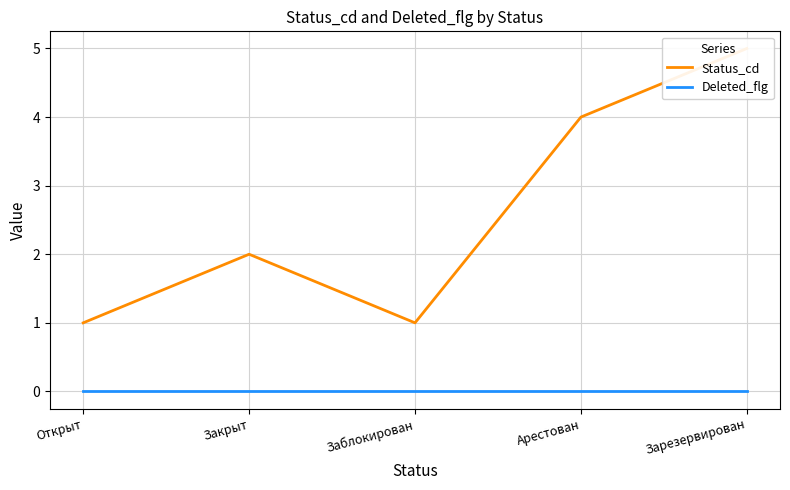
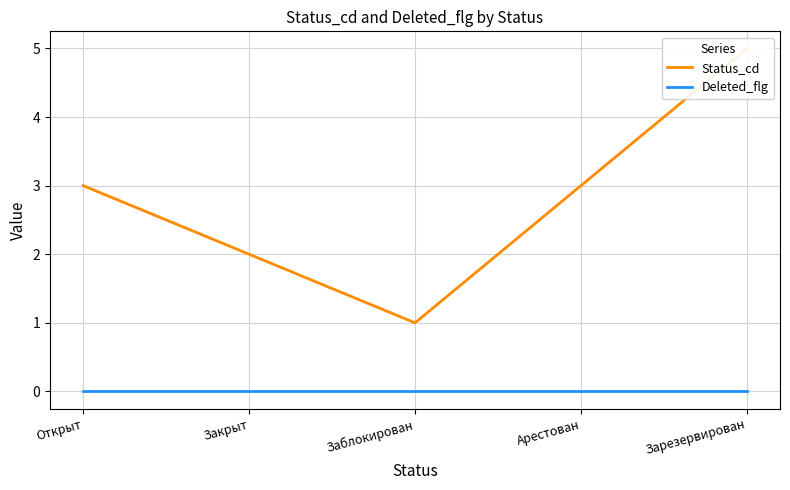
  {
    "Status_cd": {
-     "Открыт": 1,
+     "Открыт": 3,
      "Закрыт": 2,
      "Заблокирован": 1,
-     "Арестован": 4
+     "Арестован": 3
    },
    "Deleted_flg": {
      "Открыт": 0,
      "Закрыт": 0,
      "Заблокирован": 0,
      "Арестован": 0,
      "Зарезервирован": 0
    }
  }
